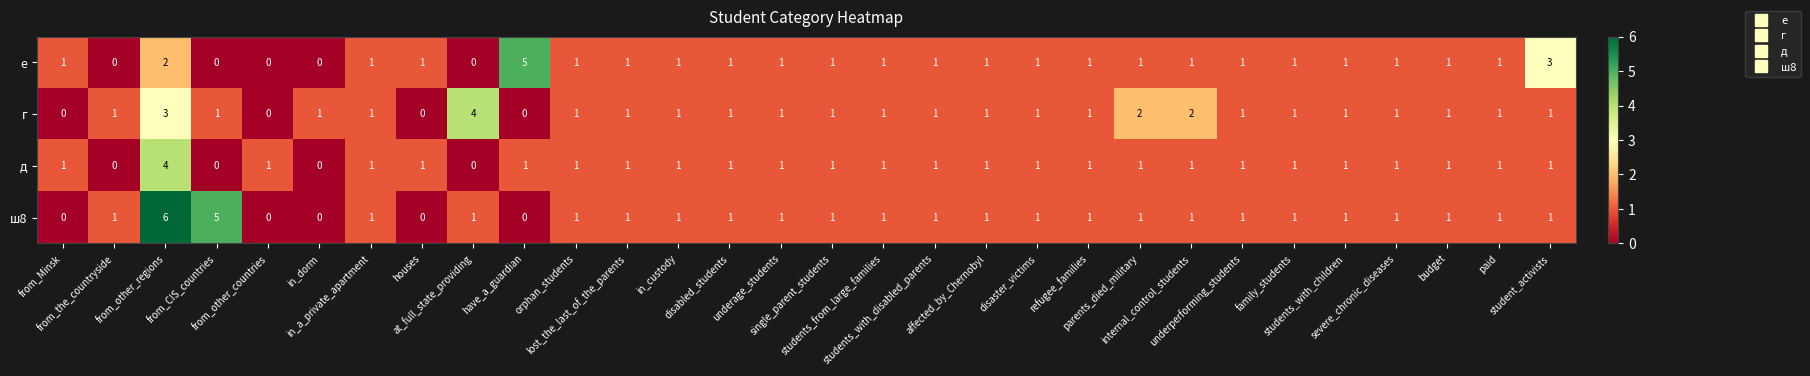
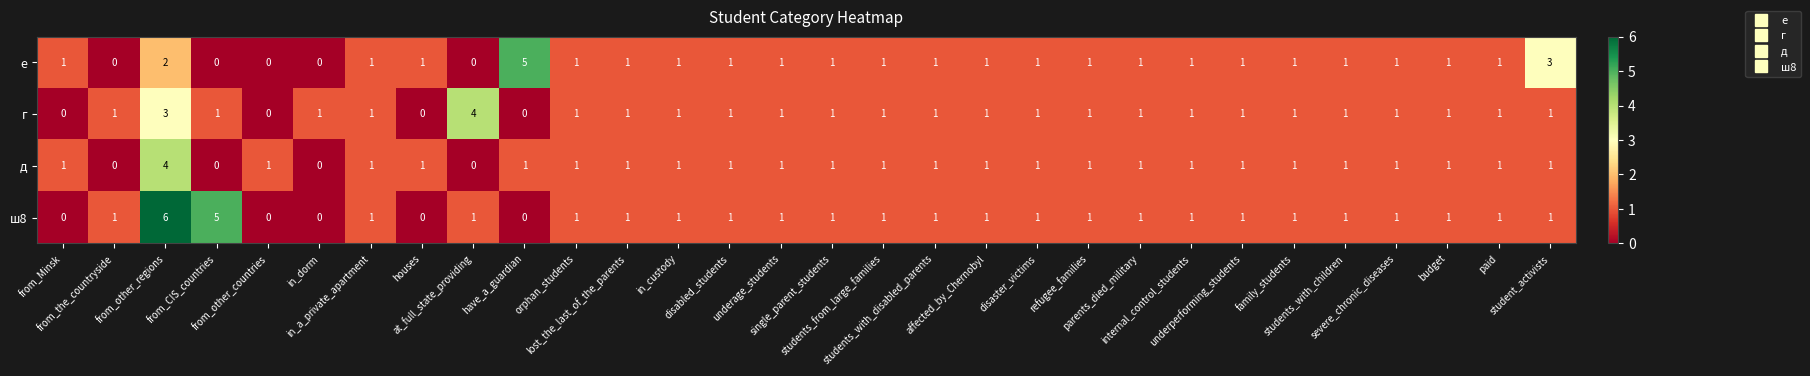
  {
    "е": {
      "from_Minsk": 1,
      "from_the_countryside": 0,
      "from_other_regions": 2,
      "from_CIS_countries": 0,
      "from_other_countries": 0,
      "in_dorm": 0,
      "in_a_private_apartment": 1,
      "houses": 1,
      "at_full_state_providing": 0,
      "have_a_guardian": 5,
      "orphan_students": 1,
      "lost_the_last_of_the_parents": 1,
      "in_custody": 1,
      "disabled_students": 1,
      "underage_students": 1,
      "single_parent_students": 1,
      "students_from_large_families": 1,
      "students_with_disabled_parents": 1,
      "affected_by_Chernobyl": 1,
      "disaster_victims": 1,
      "refugee_families": 1,
      "parents_died_military": 1,
      "internal_control_students": 1,
      "underperforming_students": 1,
      "family_students": 1,
      "students_with_children": 1,
      "severe_chronic_diseases": 1,
      "budget": 1,
      "paid": 1,
      "student_activists": 3
    },
    "г": {
      "from_Minsk": 0,
      "from_the_countryside": 1,
      "from_other_regions": 3,
      "from_CIS_countries": 1,
      "from_other_countries": 0,
      "in_dorm": 1,
      "in_a_private_apartment": 1,
      "houses": 0,
      "at_full_state_providing": 4,
      "have_a_guardian": 0,
      "orphan_students": 1,
      "lost_the_last_of_the_parents": 1,
      "in_custody": 1,
      "disabled_students": 1,
      "underage_students": 1,
      "single_parent_students": 1,
      "students_from_large_families": 1,
      "students_with_disabled_parents": 1,
      "affected_by_Chernobyl": 1,
      "disaster_victims": 1,
      "refugee_families": 1,
-     "parents_died_military": 2,
-     "internal_control_students": 2,
+     "parents_died_military": 1,
+     "internal_control_students": 1,
      "underperforming_students": 1,
      "family_students": 1,
      "students_with_children": 1,
      "severe_chronic_diseases": 1,
      "budget": 1,
      "paid": 1,
      "student_activists": 1
    },
    "д": {
      "from_Minsk": 1,
      "from_the_countryside": 0,
      "from_other_regions": 4,
      "from_CIS_countries": 0,
      "from_other_countries": 1,
      "in_dorm": 0,
      "in_a_private_apartment": 1,
      "houses": 1,
      "at_full_state_providing": 0,
      "have_a_guardian": 1,
      "orphan_students": 1,
      "lost_the_last_of_the_parents": 1,
      "in_custody": 1,
      "disabled_students": 1,
      "underage_students": 1,
      "single_parent_students": 1,
      "students_from_large_families": 1,
      "students_with_disabled_parents": 1,
      "affected_by_Chernobyl": 1,
      "disaster_victims": 1,
      "refugee_families": 1,
      "parents_died_military": 1,
      "internal_control_students": 1,
      "underperforming_students": 1,
      "family_students": 1,
      "students_with_children": 1,
      "severe_chronic_diseases": 1,
      "budget": 1,
      "paid": 1,
      "student_activists": 1
    },
    "ш8": {
      "from_Minsk": 0,
      "from_the_countryside": 1,
      "from_other_regions": 6,
      "from_CIS_countries": 5,
      "from_other_countries": 0,
      "in_dorm": 0,
      "in_a_private_apartment": 1,
      "houses": 0,
      "at_full_state_providing": 1,
      "have_a_guardian": 0,
      "orphan_students": 1,
      "lost_the_last_of_the_parents": 1,
      "in_custody": 1,
      "disabled_students": 1,
      "underage_students": 1,
      "single_parent_students": 1,
      "students_from_large_families": 1,
      "students_with_disabled_parents": 1,
      "affected_by_Chernobyl": 1,
      "disaster_victims": 1,
      "refugee_families": 1,
      "parents_died_military": 1,
      "internal_control_students": 1,
      "underperforming_students": 1,
      "family_students": 1,
      "students_with_children": 1,
      "severe_chronic_diseases": 1,
      "budget": 1,
      "paid": 1,
      "student_activists": 1
    }
  }
